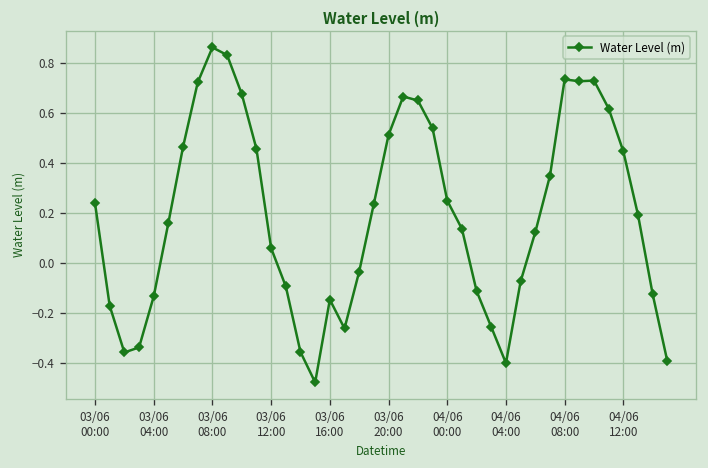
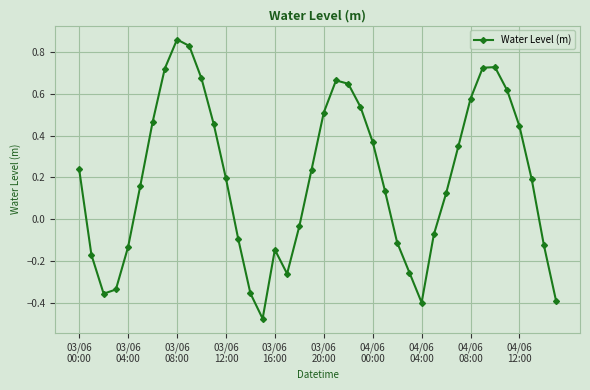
  {
    "03/06 00:00": 0.24,
    "03/06 04:00": -0.13,
    "03/06 08:00": 0.86,
-   "03/06 12:00": 0.06,
+   "03/06 12:00": 0.20,
    "03/06 16:00": -0.15,
    "03/06 20:00": 0.51,
-   "04/06 00:00": 0.25,
+   "04/06 00:00": 0.37,
    "04/06 04:00": -0.40,
-   "04/06 08:00": 0.73,
+   "04/06 08:00": 0.58,
    "04/06 12:00": 0.45
  }
